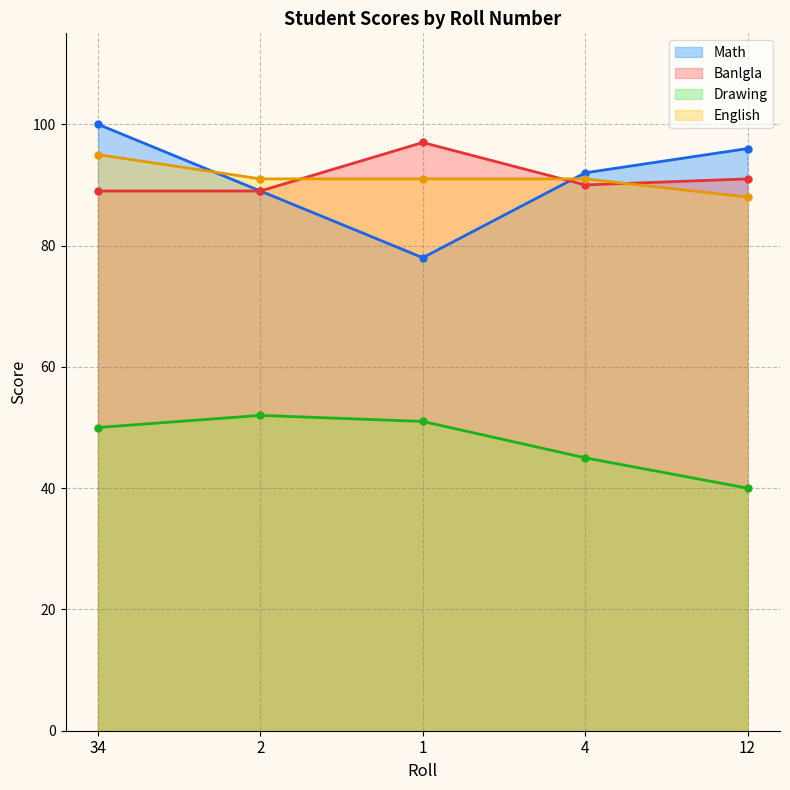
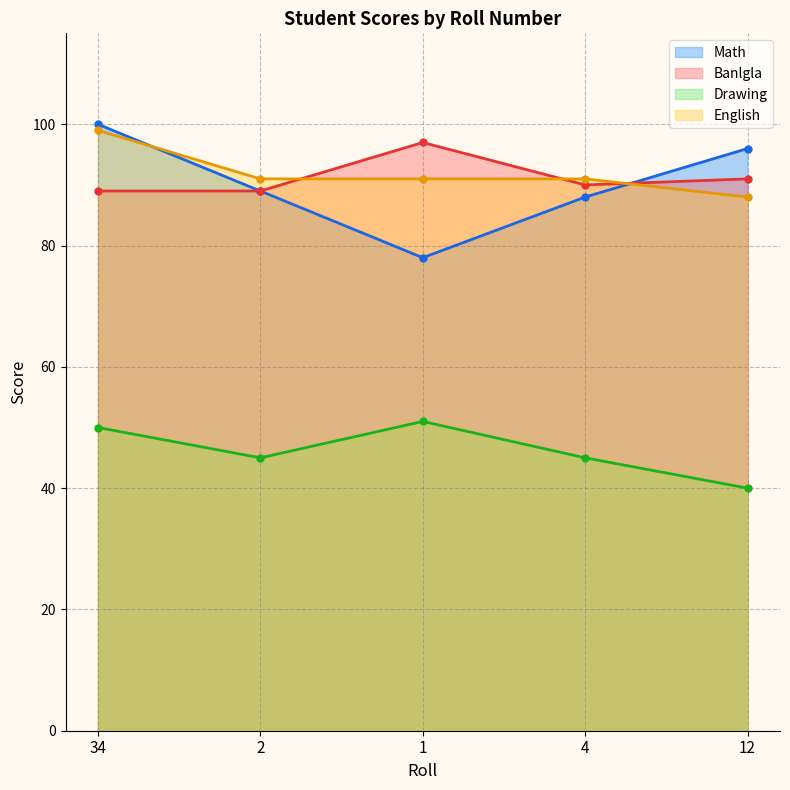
  {
    "Math": {
      "34": 100,
      "1": 78,
-     "4": 92,
+     "4": 88,
      "12": 96
    },
    "Banlgla": {
      "34": 89,
      "1": 97,
      "4": 90,
      "12": 91
    },
    "Drawing": {
      "34": 50,
-     "2": 52,
+     "2": 45,
      "1": 51,
      "4": 45,
      "12": 40
    },
    "English": {
-     "34": 95,
+     "34": 99,
      "2": 91,
      "1": 91,
      "4": 91,
      "12": 88
    }
  }
